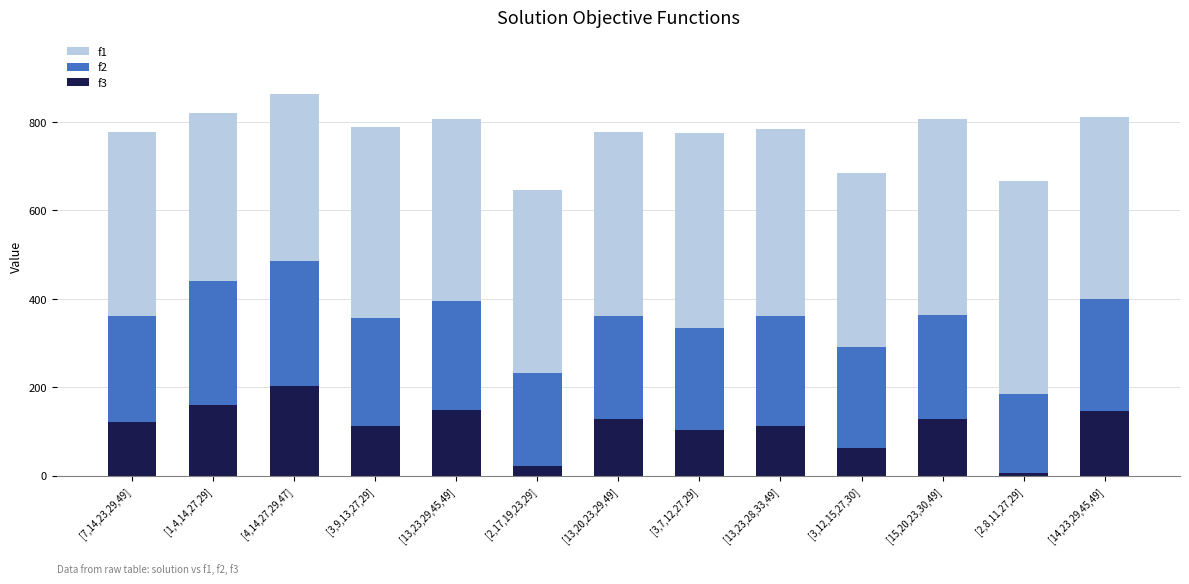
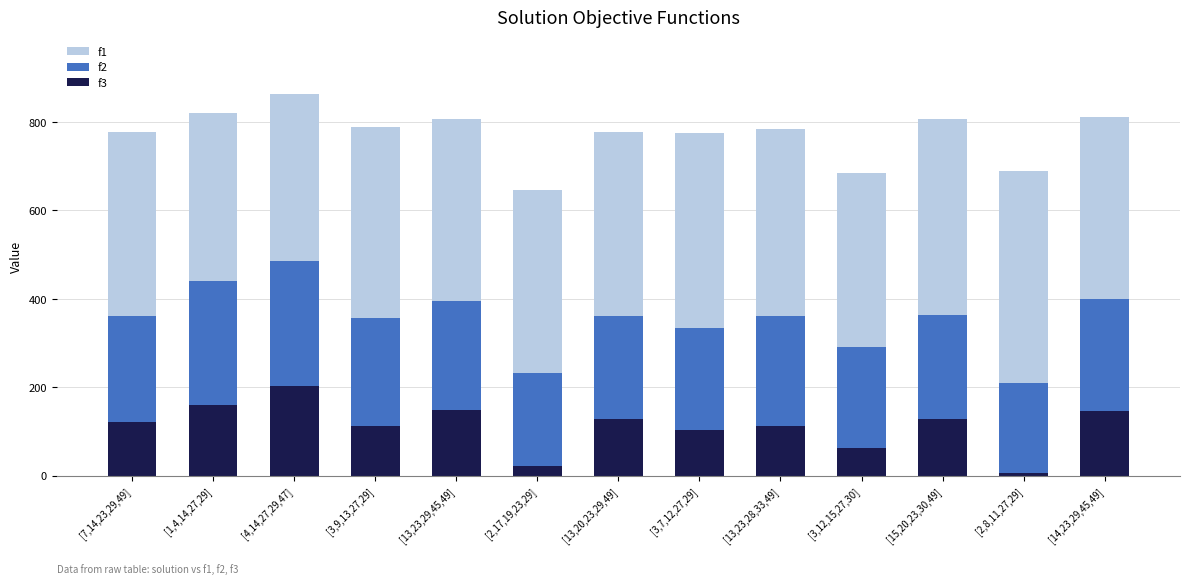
  {
    "f3": {
      "[7,14,23,29,49]": 120,
      "[1,4,14,27,29]": 160,
      "[4,14,27,29,47]": 200,
      "[3,9,13,27,29]": 110,
      "[13,23,29,45,49]": 150,
      "[2,17,19,23,29]": 20,
      "[13,20,23,29,49]": 130,
      "[3,7,12,27,29]": 100,
      "[13,23,28,33,49]": 110,
      "[3,12,15,27,30]": 60,
      "[15,20,23,30,49]": 130,
      "[2,8,11,27,29]": 10,
      "[14,23,29,45,49]": 150
    },
    "f2": {
      "[7,14,23,29,49]": 240,
      "[1,4,14,27,29]": 280,
      "[4,14,27,29,47]": 280,
      "[3,9,13,27,29]": 240,
      "[13,23,29,45,49]": 250,
      "[2,17,19,23,29]": 210,
      "[13,20,23,29,49]": 230,
      "[3,7,12,27,29]": 230,
      "[13,23,28,33,49]": 250,
      "[3,12,15,27,30]": 230,
      "[15,20,23,30,49]": 240,
-     "[2,8,11,27,29]": 180,
+     "[2,8,11,27,29]": 200,
      "[14,23,29,45,49]": 250
    },
    "f1": {
      "[7,14,23,29,49]": 420,
      "[1,4,14,27,29]": 380,
      "[4,14,27,29,47]": 380,
      "[3,9,13,27,29]": 430,
      "[13,23,29,45,49]": 410,
      "[2,17,19,23,29]": 410,
      "[13,20,23,29,49]": 420,
      "[3,7,12,27,29]": 440,
      "[13,23,28,33,49]": 420,
      "[3,12,15,27,30]": 390,
      "[15,20,23,30,49]": 440,
      "[2,8,11,27,29]": 480,
      "[14,23,29,45,49]": 410
    }
  }
